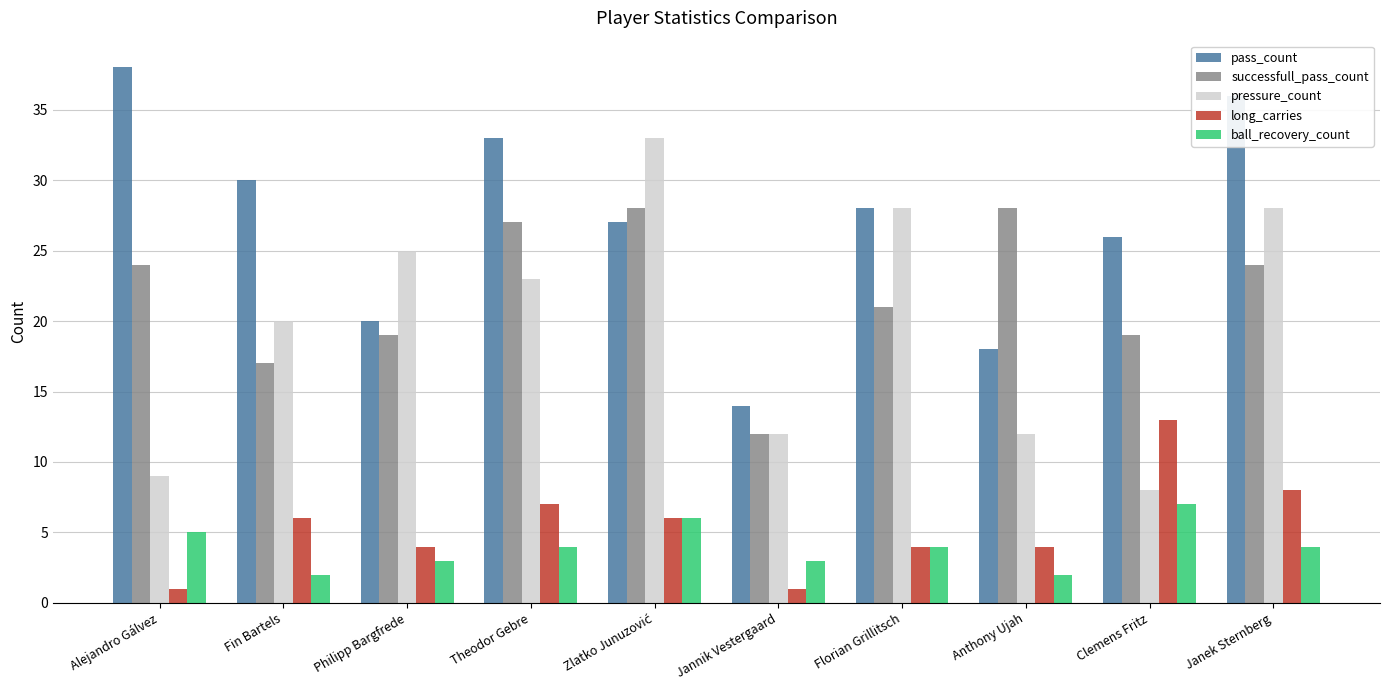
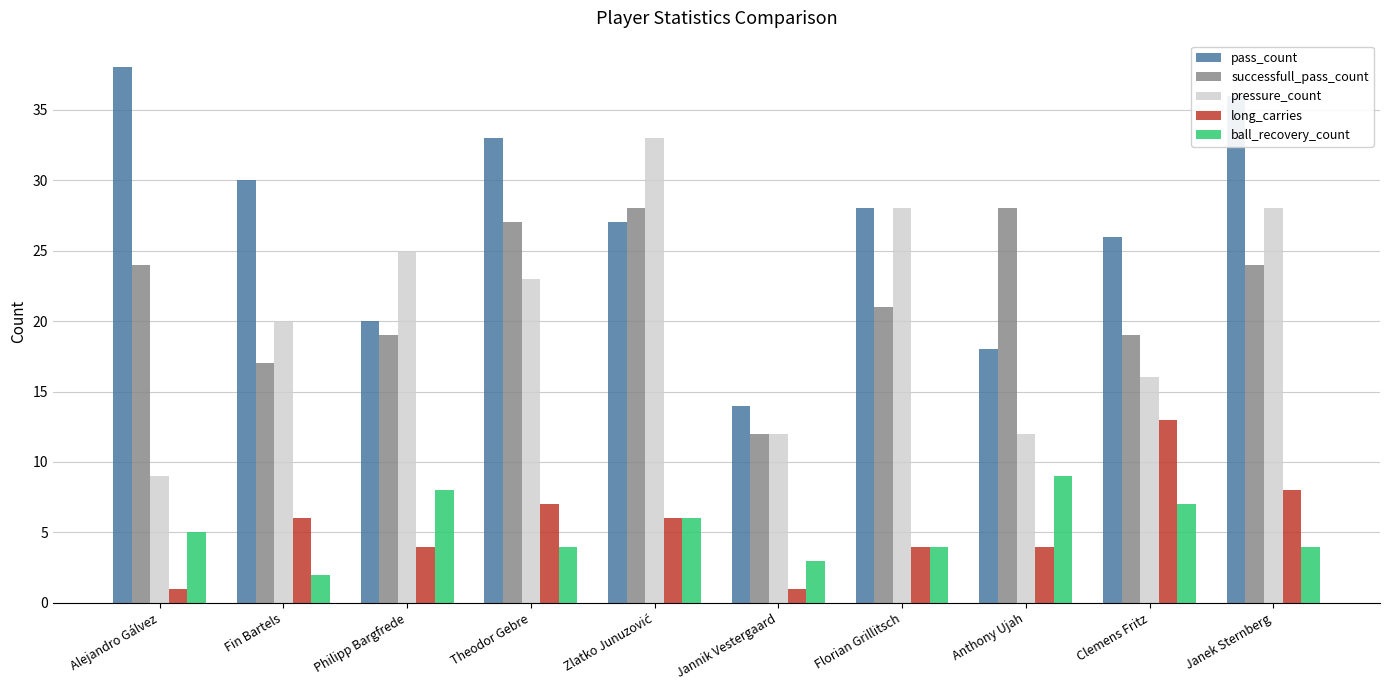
  {
    "pass_count": {
      "Alejandro Gálvez": 38,
      "Fin Bartels": 30,
      "Philipp Bargfrede": 20,
      "Theodor Gebre": 33,
      "Zlatko Junuzović": 27,
      "Jannik Vestergaard": 14,
      "Florian Grillitsch": 28,
      "Anthony Ujah": 18,
      "Clemens Fritz": 26
    },
    "successfull_pass_count": {
      "Alejandro Gálvez": 24,
      "Fin Bartels": 17,
      "Philipp Bargfrede": 19,
      "Theodor Gebre": 27,
      "Zlatko Junuzović": 28,
      "Jannik Vestergaard": 12,
      "Florian Grillitsch": 21,
      "Anthony Ujah": 28,
      "Clemens Fritz": 19,
      "Janek Sternberg": 24
    },
    "pressure_count": {
      "Alejandro Gálvez": 9,
      "Fin Bartels": 20,
      "Philipp Bargfrede": 25,
      "Theodor Gebre": 23,
      "Zlatko Junuzović": 33,
      "Jannik Vestergaard": 12,
      "Florian Grillitsch": 28,
      "Anthony Ujah": 12,
-     "Clemens Fritz": 8,
+     "Clemens Fritz": 16,
      "Janek Sternberg": 28
    },
    "long_carries": {
      "Alejandro Gálvez": 1,
      "Fin Bartels": 6,
      "Philipp Bargfrede": 4,
      "Theodor Gebre": 7,
      "Zlatko Junuzović": 6,
      "Jannik Vestergaard": 1,
      "Florian Grillitsch": 4,
      "Anthony Ujah": 4,
      "Clemens Fritz": 13,
      "Janek Sternberg": 8
    },
    "ball_recovery_count": {
      "Alejandro Gálvez": 5,
      "Fin Bartels": 2,
-     "Philipp Bargfrede": 3,
+     "Philipp Bargfrede": 8,
      "Theodor Gebre": 4,
      "Zlatko Junuzović": 6,
      "Jannik Vestergaard": 3,
      "Florian Grillitsch": 4,
-     "Anthony Ujah": 2,
+     "Anthony Ujah": 9,
      "Clemens Fritz": 7,
      "Janek Sternberg": 4
    }
  }
